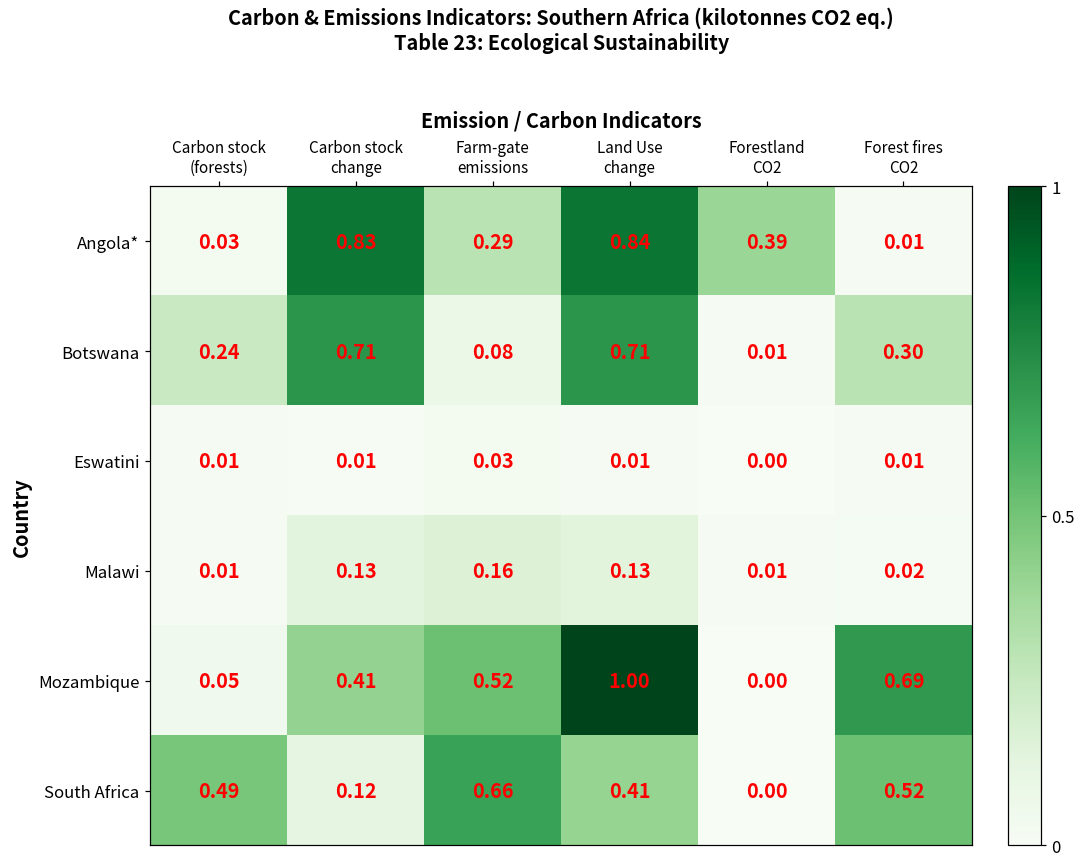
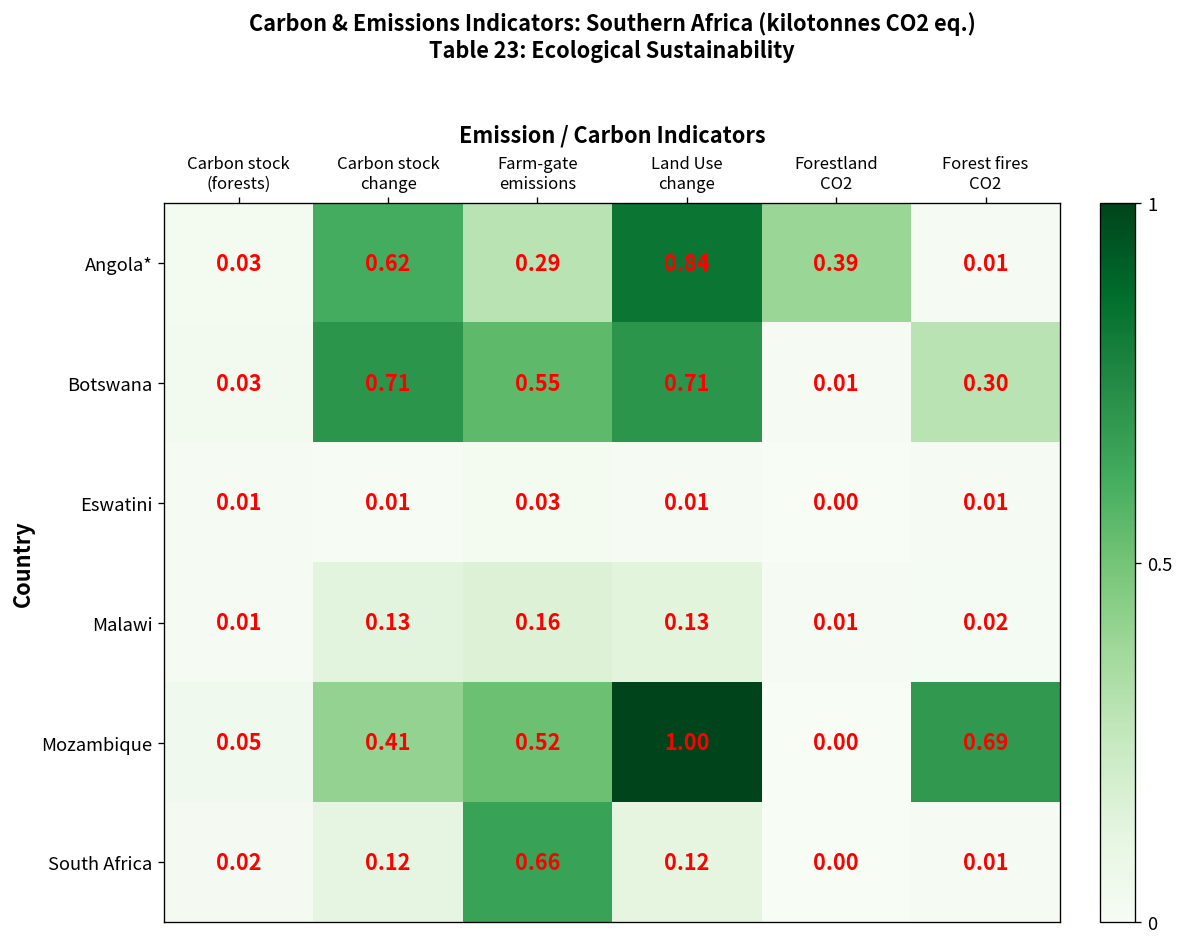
  {
    "Angola*": {
      "Carbon stock (forests)": 0.03,
-     "Carbon stock change": 0.83,
+     "Carbon stock change": 0.62,
      "Farm-gate emissions": 0.29,
      "Land Use change": 0.84,
      "Forestland CO2": 0.39,
      "Forest fires CO2": 0.01
    },
    "Botswana": {
-     "Carbon stock (forests)": 0.24,
+     "Carbon stock (forests)": 0.03,
      "Carbon stock change": 0.71,
-     "Farm-gate emissions": 0.08,
+     "Farm-gate emissions": 0.55,
      "Land Use change": 0.71,
      "Forestland CO2": 0.01,
      "Forest fires CO2": 0.30
    },
    "Eswatini": {
      "Carbon stock (forests)": 0.01,
      "Carbon stock change": 0.01,
      "Farm-gate emissions": 0.03,
      "Land Use change": 0.01,
      "Forestland CO2": 0.00,
      "Forest fires CO2": 0.01
    },
    "Malawi": {
      "Carbon stock (forests)": 0.01,
      "Carbon stock change": 0.13,
      "Farm-gate emissions": 0.16,
      "Land Use change": 0.13,
      "Forestland CO2": 0.01,
      "Forest fires CO2": 0.02
    },
    "Mozambique": {
      "Carbon stock (forests)": 0.05,
      "Carbon stock change": 0.41,
      "Farm-gate emissions": 0.52,
      "Land Use change": 1.00,
      "Forestland CO2": 0.00,
      "Forest fires CO2": 0.69
    },
    "South Africa": {
-     "Carbon stock (forests)": 0.49,
+     "Carbon stock (forests)": 0.02,
      "Carbon stock change": 0.12,
      "Farm-gate emissions": 0.66,
-     "Land Use change": 0.41,
+     "Land Use change": 0.12,
      "Forestland CO2": 0.00,
-     "Forest fires CO2": 0.52
+     "Forest fires CO2": 0.01
    }
  }
